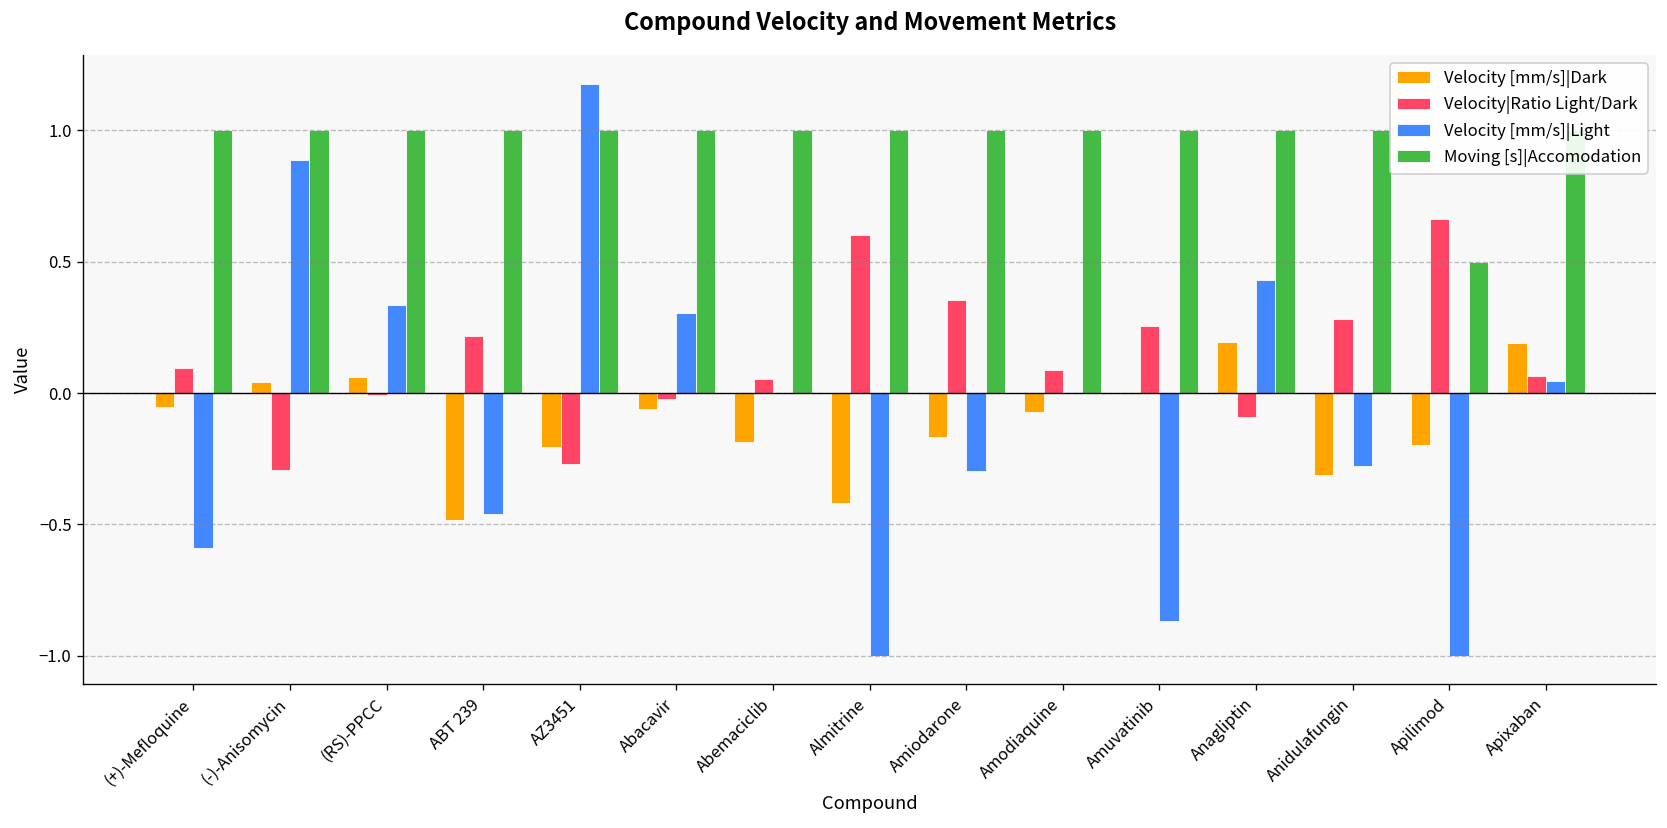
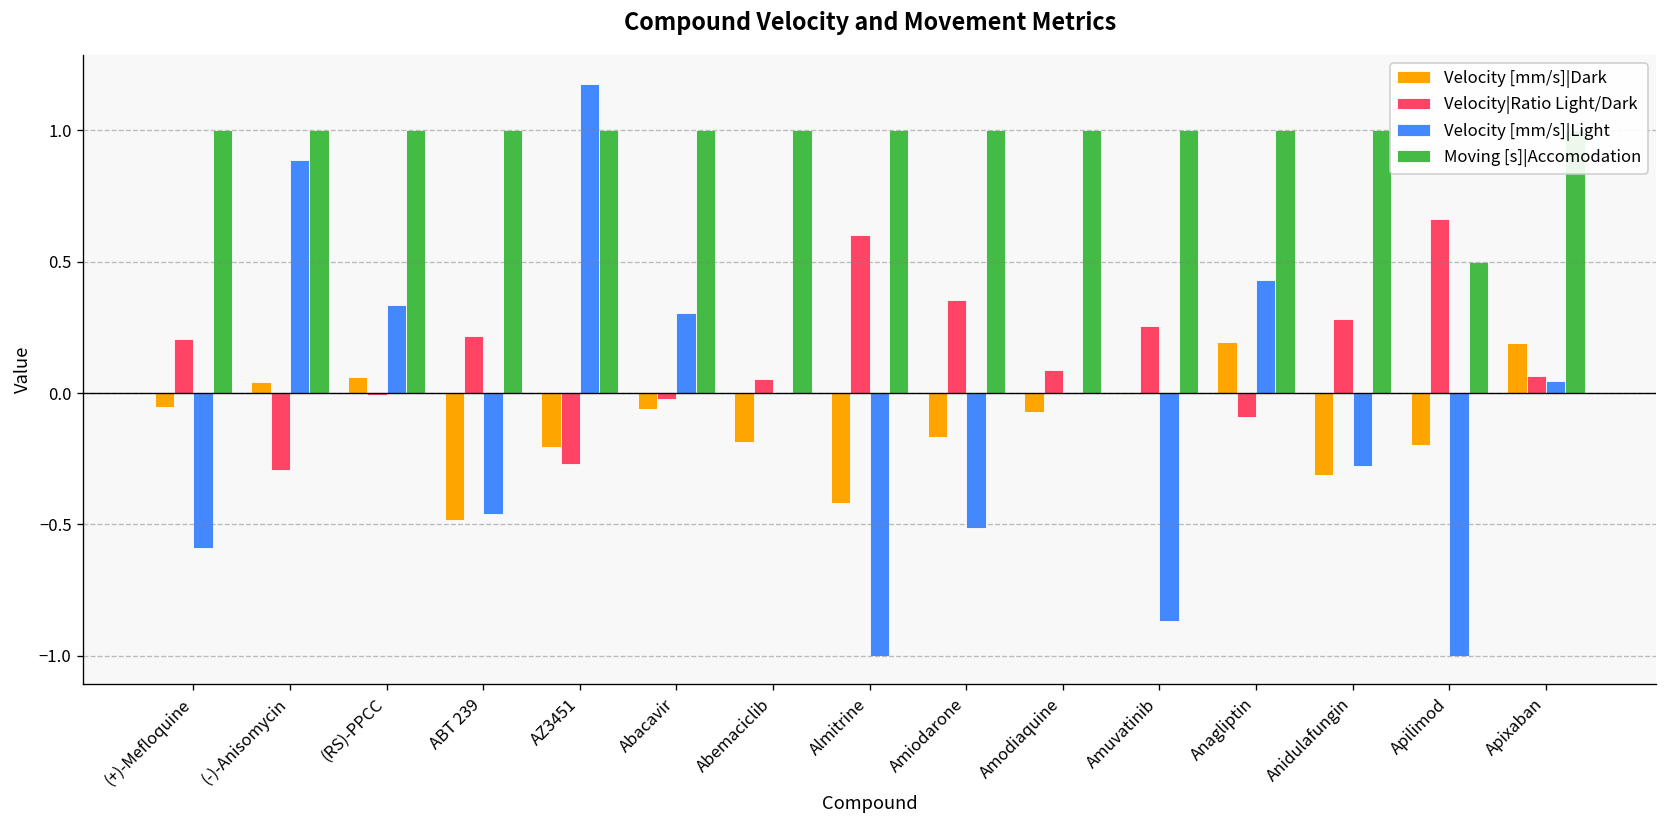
  {
    "Velocity [mm/s]|Dark": {
      "(+)-Mefloquine": -0.05,
      "(-)-Anisomycin": 0.04,
      "(RS)-PPCC": 0.06,
      "ABT 239": -0.48,
      "AZ3451": -0.21,
      "Abacavir": -0.06,
      "Abemaciclib": -0.19,
      "Almitrine": -0.42,
      "Amiodarone": -0.17,
      "Amodiaquine": -0.07,
      "Anagliptin": 0.20,
      "Anidulafungin": -0.31,
      "Apilimod": -0.20,
      "Apixaban": 0.19
    },
    "Velocity|Ratio Light/Dark": {
-     "(+)-Mefloquine": 0.10,
+     "(+)-Mefloquine": 0.20,
      "(-)-Anisomycin": -0.29,
      "ABT 239": 0.22,
      "AZ3451": -0.27,
      "Abacavir": -0.02,
      "Abemaciclib": 0.05,
      "Almitrine": 0.60,
      "Amiodarone": 0.36,
      "Amodiaquine": 0.09,
      "Amuvatinib": 0.26,
      "Anagliptin": -0.09,
      "Anidulafungin": 0.28,
      "Apilimod": 0.66,
      "Apixaban": 0.07
    },
    "Velocity [mm/s]|Light": {
      "(+)-Mefloquine": -0.59,
      "(-)-Anisomycin": 0.89,
      "(RS)-PPCC": 0.34,
      "ABT 239": -0.46,
      "AZ3451": 1.18,
      "Abacavir": 0.31,
      "Almitrine": -1.00,
-     "Amiodarone": -0.30,
+     "Amiodarone": -0.52,
      "Amuvatinib": -0.87,
      "Anagliptin": 0.43,
      "Anidulafungin": -0.28,
      "Apilimod": -1.00,
      "Apixaban": 0.05
    },
    "Moving [s]|Accomodation": {
      "(+)-Mefloquine": 1.00,
      "(-)-Anisomycin": 1.00,
      "(RS)-PPCC": 1.00,
      "ABT 239": 1.00,
      "AZ3451": 1.00,
      "Abacavir": 1.00,
      "Abemaciclib": 1.00,
      "Almitrine": 1.00,
      "Amiodarone": 1.00,
      "Amodiaquine": 1.00,
      "Amuvatinib": 1.00,
      "Anagliptin": 1.00,
      "Anidulafungin": 1.00,
      "Apilimod": 0.50
    }
  }
